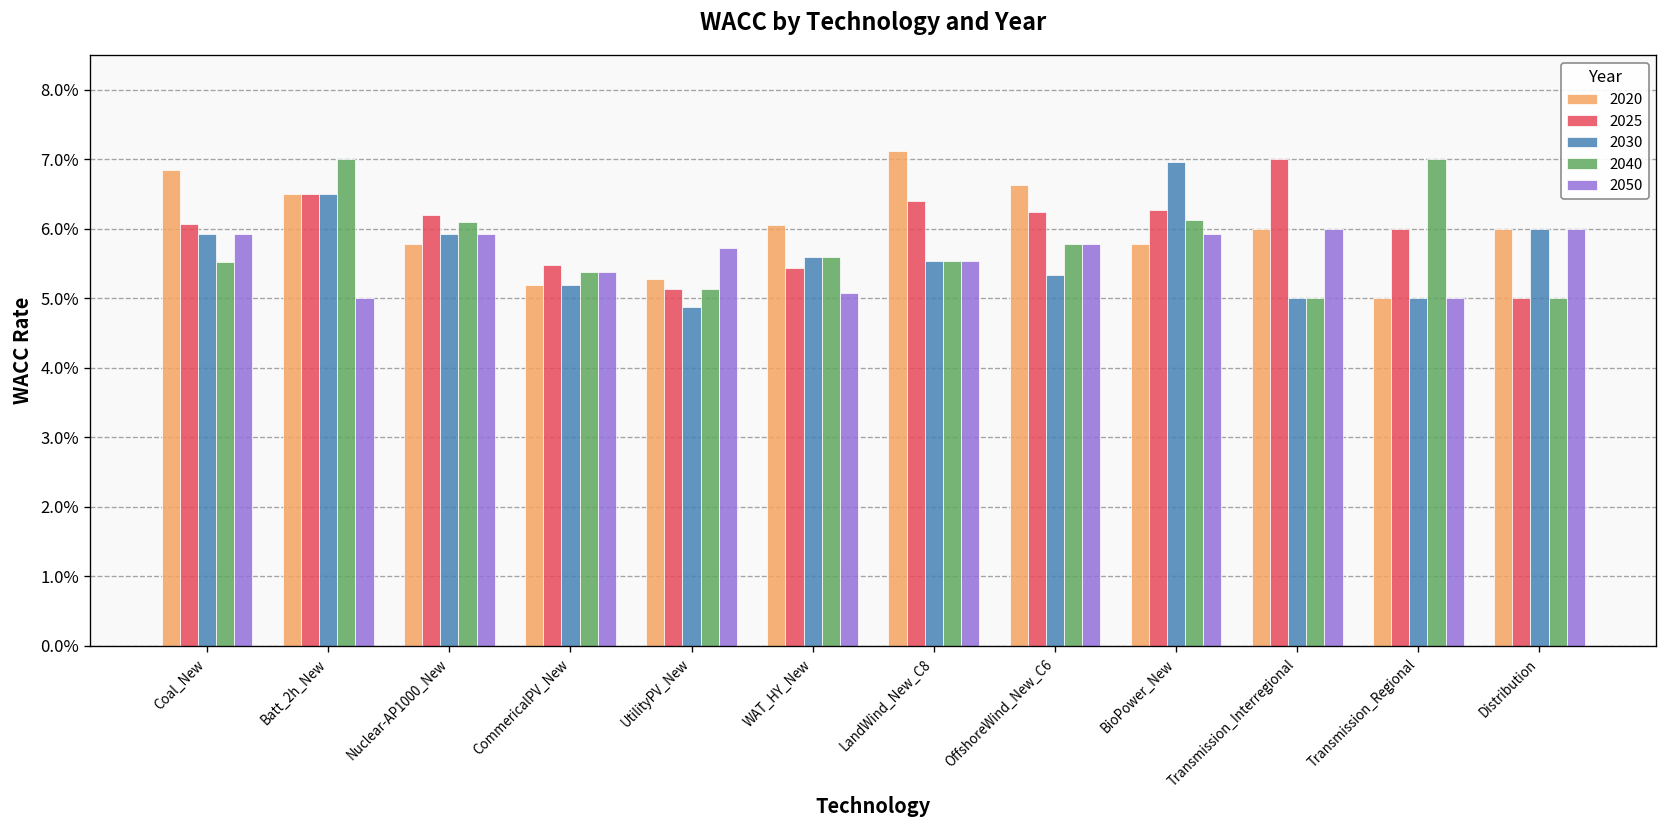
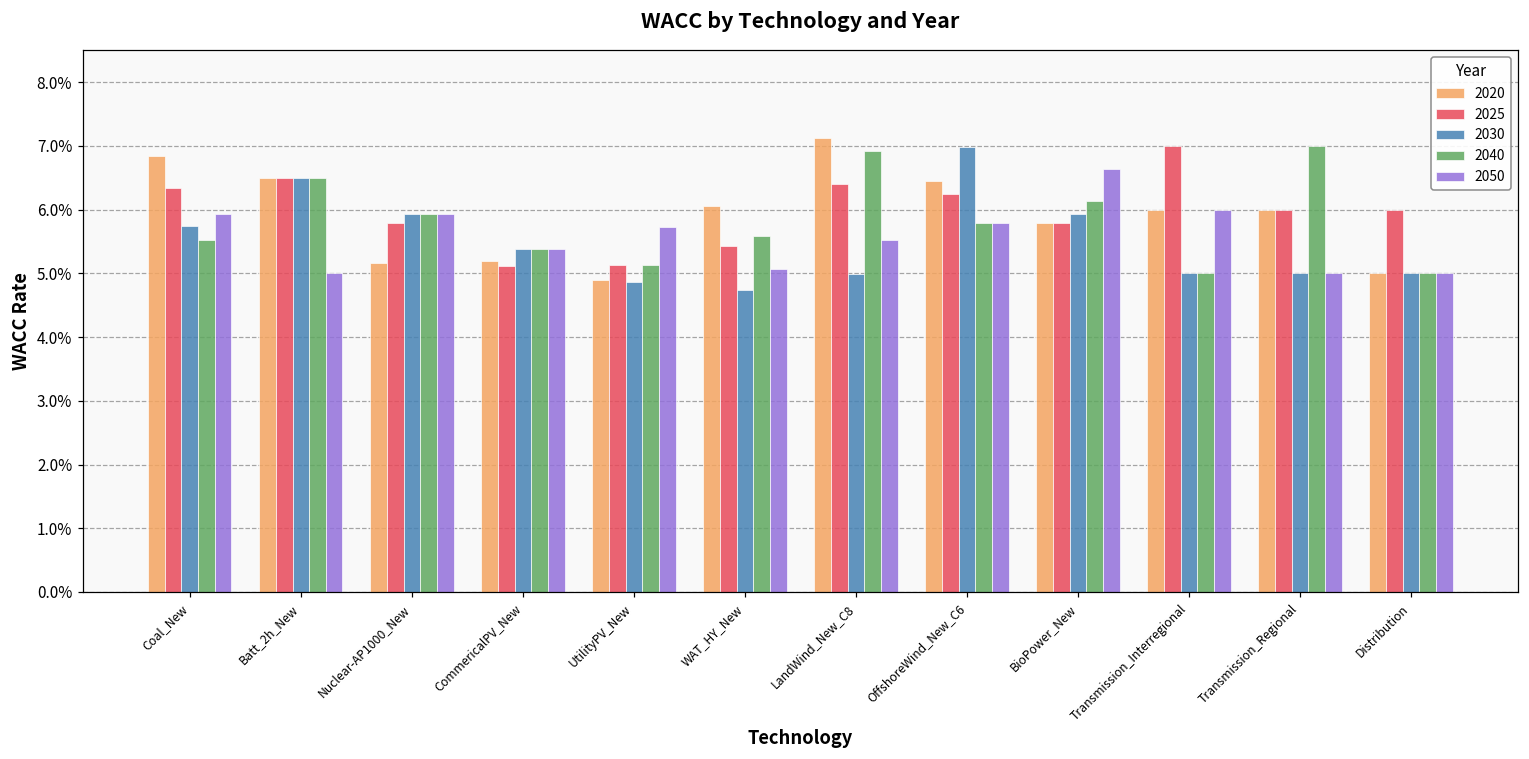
  {
    "2020": {
      "Coal_New": "6.8%",
      "Batt_2h_New": "6.5%",
-     "Nuclear-AP1000_New": "5.8%",
+     "Nuclear-AP1000_New": "5.2%",
      "CommericalPV_New": "5.2%",
-     "UtilityPV_New": "5.3%",
+     "UtilityPV_New": "4.9%",
      "WAT_HY_New": "6.1%",
      "LandWind_New_C8": "7.1%",
-     "OffshoreWind_New_C6": "6.6%",
+     "OffshoreWind_New_C6": "6.5%",
      "BioPower_New": "5.8%",
      "Transmission_Interregional": "6.0%",
-     "Transmission_Regional": "5.0%",
-     "Distribution": "6.0%"
+     "Transmission_Regional": "6.0%",
+     "Distribution": "5.0%"
    },
    "2025": {
-     "Coal_New": "6.1%",
+     "Coal_New": "6.3%",
      "Batt_2h_New": "6.5%",
-     "Nuclear-AP1000_New": "6.2%",
-     "CommericalPV_New": "5.5%",
+     "Nuclear-AP1000_New": "5.8%",
+     "CommericalPV_New": "5.1%",
      "UtilityPV_New": "5.1%",
      "WAT_HY_New": "5.4%",
      "LandWind_New_C8": "6.4%",
      "OffshoreWind_New_C6": "6.2%",
-     "BioPower_New": "6.3%",
+     "BioPower_New": "5.8%",
      "Transmission_Interregional": "7.0%",
      "Transmission_Regional": "6.0%",
-     "Distribution": "5.0%"
+     "Distribution": "6.0%"
    },
    "2030": {
-     "Coal_New": "5.9%",
+     "Coal_New": "5.7%",
      "Batt_2h_New": "6.5%",
      "Nuclear-AP1000_New": "5.9%",
-     "CommericalPV_New": "5.2%",
+     "CommericalPV_New": "5.4%",
      "UtilityPV_New": "4.9%",
-     "WAT_HY_New": "5.6%",
-     "LandWind_New_C8": "5.5%",
-     "OffshoreWind_New_C6": "5.3%",
-     "BioPower_New": "7.0%",
+     "WAT_HY_New": "4.7%",
+     "LandWind_New_C8": "5.0%",
+     "OffshoreWind_New_C6": "7.0%",
+     "BioPower_New": "5.9%",
      "Transmission_Interregional": "5.0%",
      "Transmission_Regional": "5.0%",
-     "Distribution": "6.0%"
+     "Distribution": "5.0%"
    },
    "2040": {
      "Coal_New": "5.5%",
-     "Batt_2h_New": "7.0%",
-     "Nuclear-AP1000_New": "6.1%",
+     "Batt_2h_New": "6.5%",
+     "Nuclear-AP1000_New": "5.9%",
      "CommericalPV_New": "5.4%",
      "UtilityPV_New": "5.1%",
      "WAT_HY_New": "5.6%",
-     "LandWind_New_C8": "5.5%",
+     "LandWind_New_C8": "6.9%",
      "OffshoreWind_New_C6": "5.8%",
      "BioPower_New": "6.1%",
      "Transmission_Interregional": "5.0%",
      "Transmission_Regional": "7.0%",
      "Distribution": "5.0%"
    },
    "2050": {
      "Coal_New": "5.9%",
      "Batt_2h_New": "5.0%",
      "Nuclear-AP1000_New": "5.9%",
      "CommericalPV_New": "5.4%",
      "UtilityPV_New": "5.7%",
      "WAT_HY_New": "5.1%",
      "LandWind_New_C8": "5.5%",
      "OffshoreWind_New_C6": "5.8%",
-     "BioPower_New": "5.9%",
+     "BioPower_New": "6.6%",
      "Transmission_Interregional": "6.0%",
      "Transmission_Regional": "5.0%",
-     "Distribution": "6.0%"
+     "Distribution": "5.0%"
    }
  }
